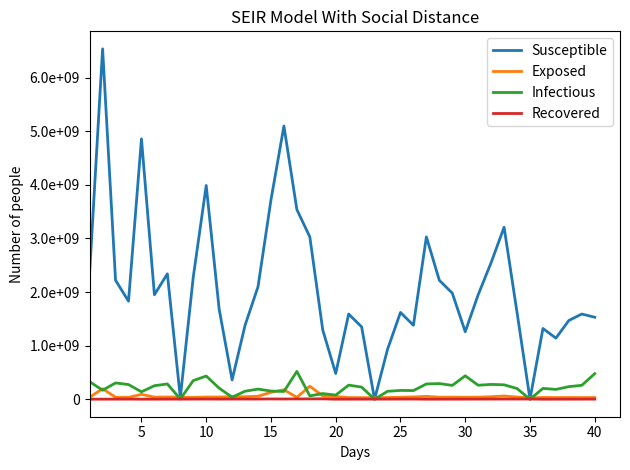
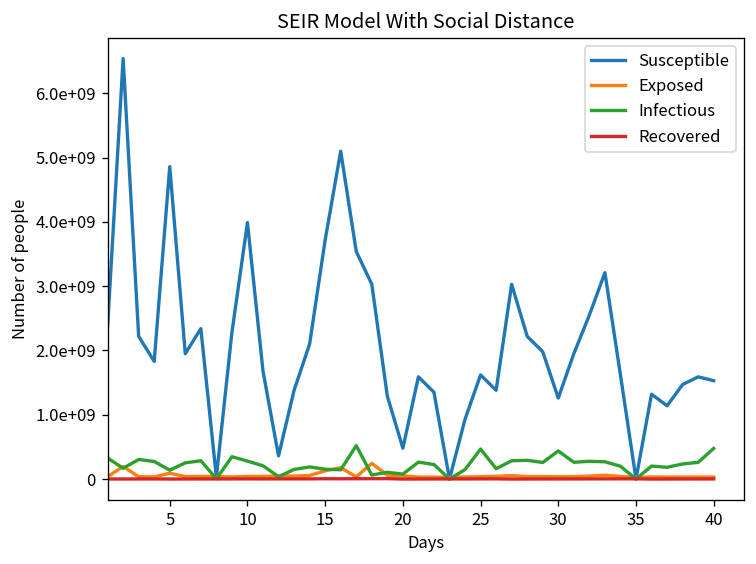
  {
    "Susceptible": {
      "5": 4900000000,
      "10": 4000000000,
      "15": 3700000000,
      "20": 500000000,
      "25": 1600000000,
      "30": 1300000000,
      "40": 1500000000
    },
    "Exposed": {
      "5": 100000000
    },
    "Infectious": {
      "5": 100000000,
-     "10": 400000000,
-     "25": 200000000,
+     "10": 300000000,
+     "25": 500000000,
      "30": 400000000,
      "40": 500000000
    },
    "Recovered": {
      "5": 0,
      "15": 0,
      "20": 0
    }
  }
